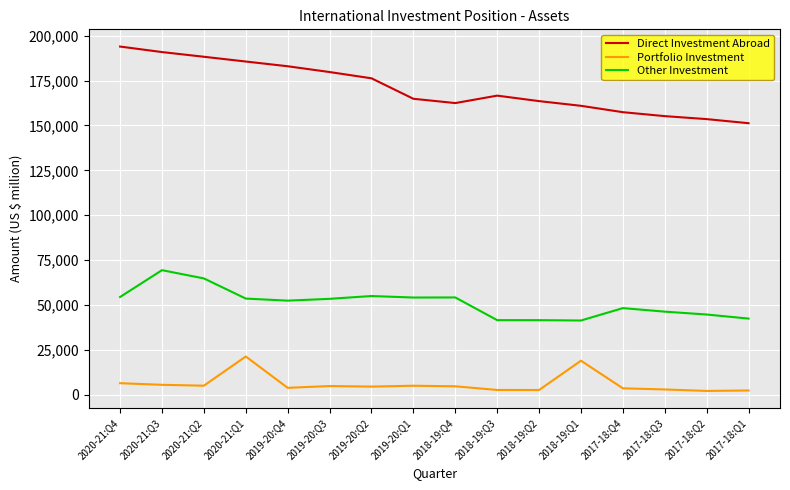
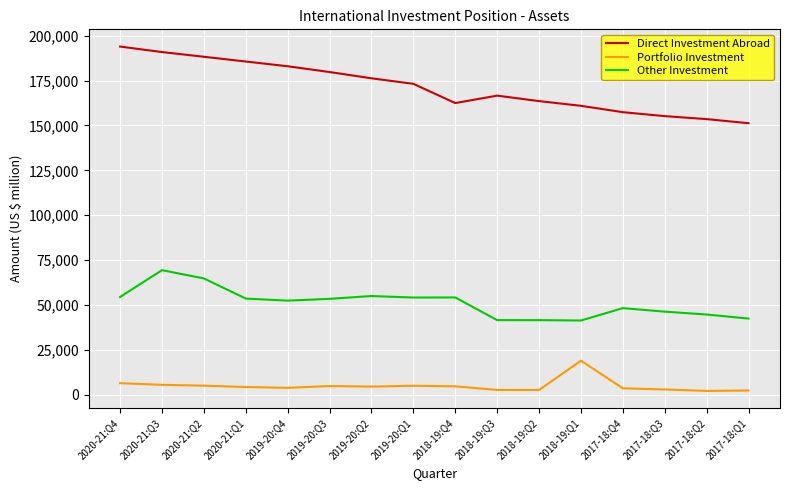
  {
    "Direct Investment Abroad": {
      "2020-21:Q4": "194,000",
      "2020-21:Q3": "191,000",
      "2020-21:Q2": "188,000",
      "2020-21:Q1": "186,000",
      "2019-20:Q4": "183,000",
      "2019-20:Q3": "180,000",
      "2019-20:Q2": "176,000",
-     "2019-20:Q1": "165,000",
+     "2019-20:Q1": "173,000",
      "2018-19:Q4": "162,000",
      "2018-19:Q3": "167,000",
      "2018-19:Q2": "164,000",
      "2018-19:Q1": "161,000",
      "2017-18:Q4": "157,000",
      "2017-18:Q3": "155,000",
      "2017-18:Q2": "154,000",
      "2017-18:Q1": "151,000"
    },
    "Portfolio Investment": {
      "2020-21:Q4": "6,000",
      "2020-21:Q3": "6,000",
      "2020-21:Q2": "5,000",
-     "2020-21:Q1": "21,000",
+     "2020-21:Q1": "4,000",
      "2019-20:Q4": "4,000",
      "2019-20:Q3": "5,000",
      "2019-20:Q2": "5,000",
      "2019-20:Q1": "5,000",
      "2018-19:Q4": "5,000",
      "2018-19:Q3": "3,000",
      "2018-19:Q2": "3,000",
      "2018-19:Q1": "19,000",
      "2017-18:Q4": "4,000",
      "2017-18:Q3": "3,000",
      "2017-18:Q2": "2,000",
      "2017-18:Q1": "2,000"
    },
    "Other Investment": {
      "2020-21:Q4": "54,000",
      "2020-21:Q3": "69,000",
      "2020-21:Q2": "65,000",
      "2020-21:Q1": "54,000",
      "2019-20:Q4": "52,000",
      "2019-20:Q3": "53,000",
      "2019-20:Q2": "55,000",
      "2019-20:Q1": "54,000",
      "2018-19:Q4": "54,000",
      "2018-19:Q3": "42,000",
      "2018-19:Q2": "42,000",
      "2018-19:Q1": "41,000",
      "2017-18:Q4": "48,000",
      "2017-18:Q3": "46,000",
      "2017-18:Q2": "45,000",
      "2017-18:Q1": "42,000"
    }
  }
